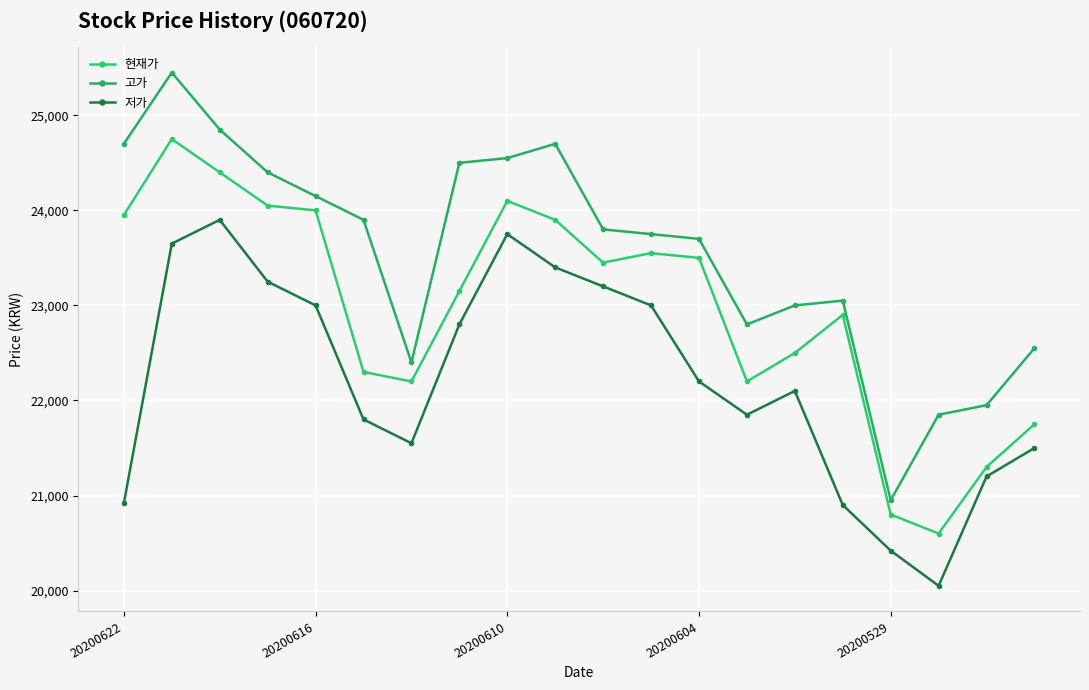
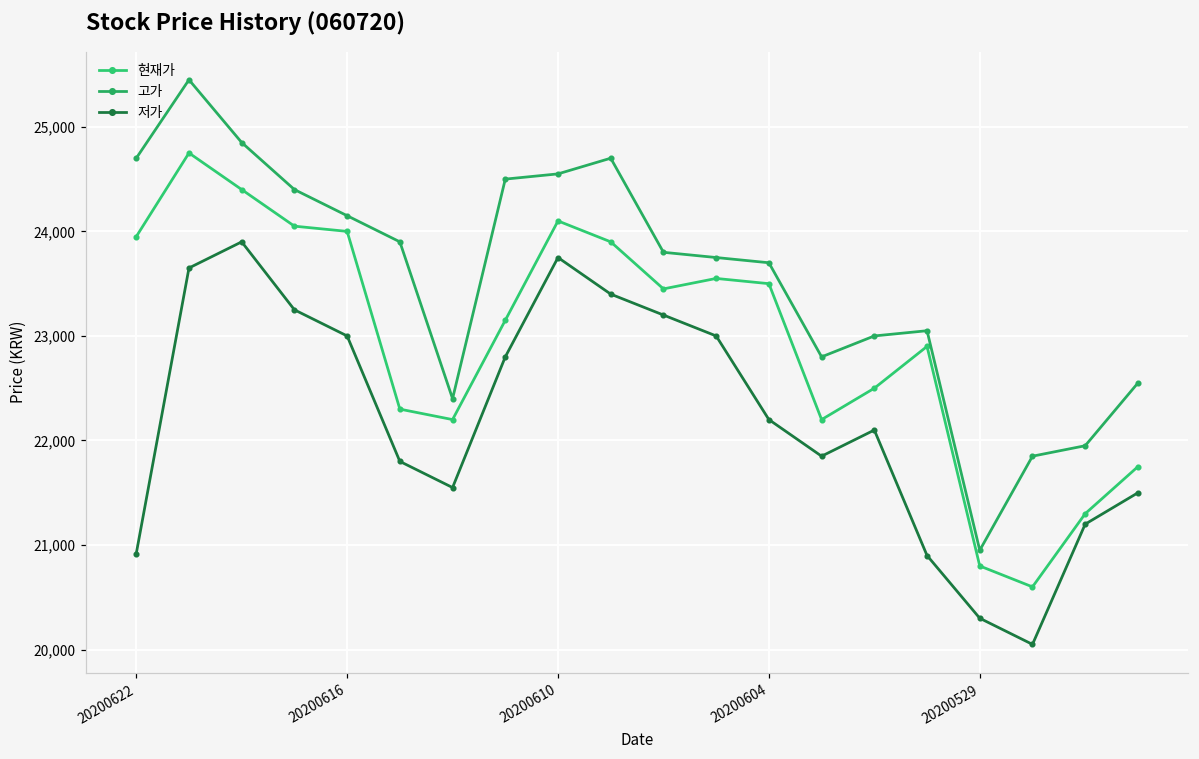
  {
    "저가": {
      "20200622": "20,900",
      "20200616": "23,000",
      "20200610": "23,800",
      "20200604": "22,200",
-     "20200529": "20,400"
+     "20200529": "20,300"
    }
  }
